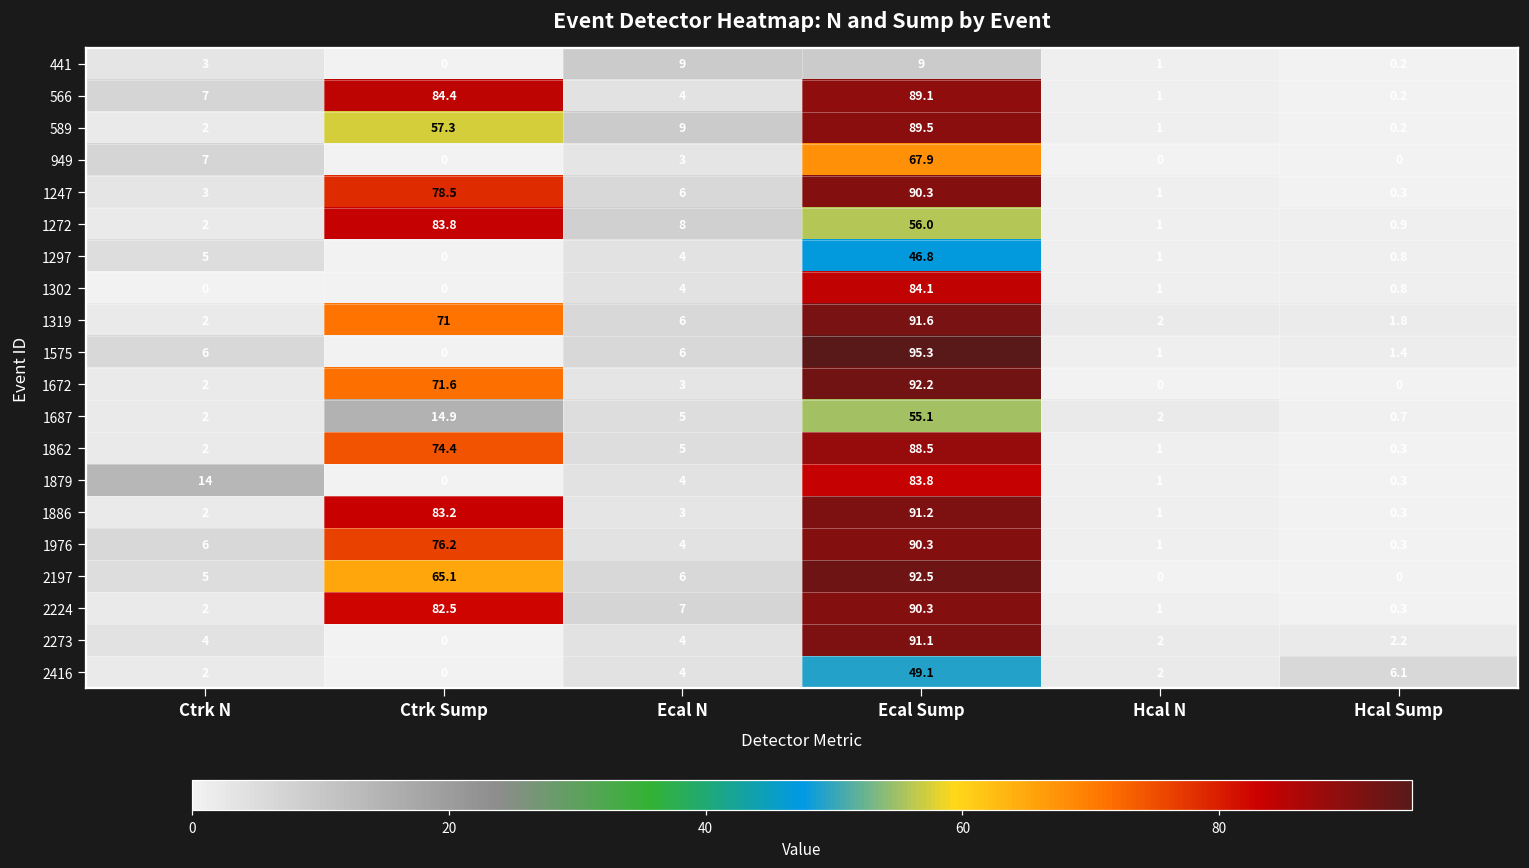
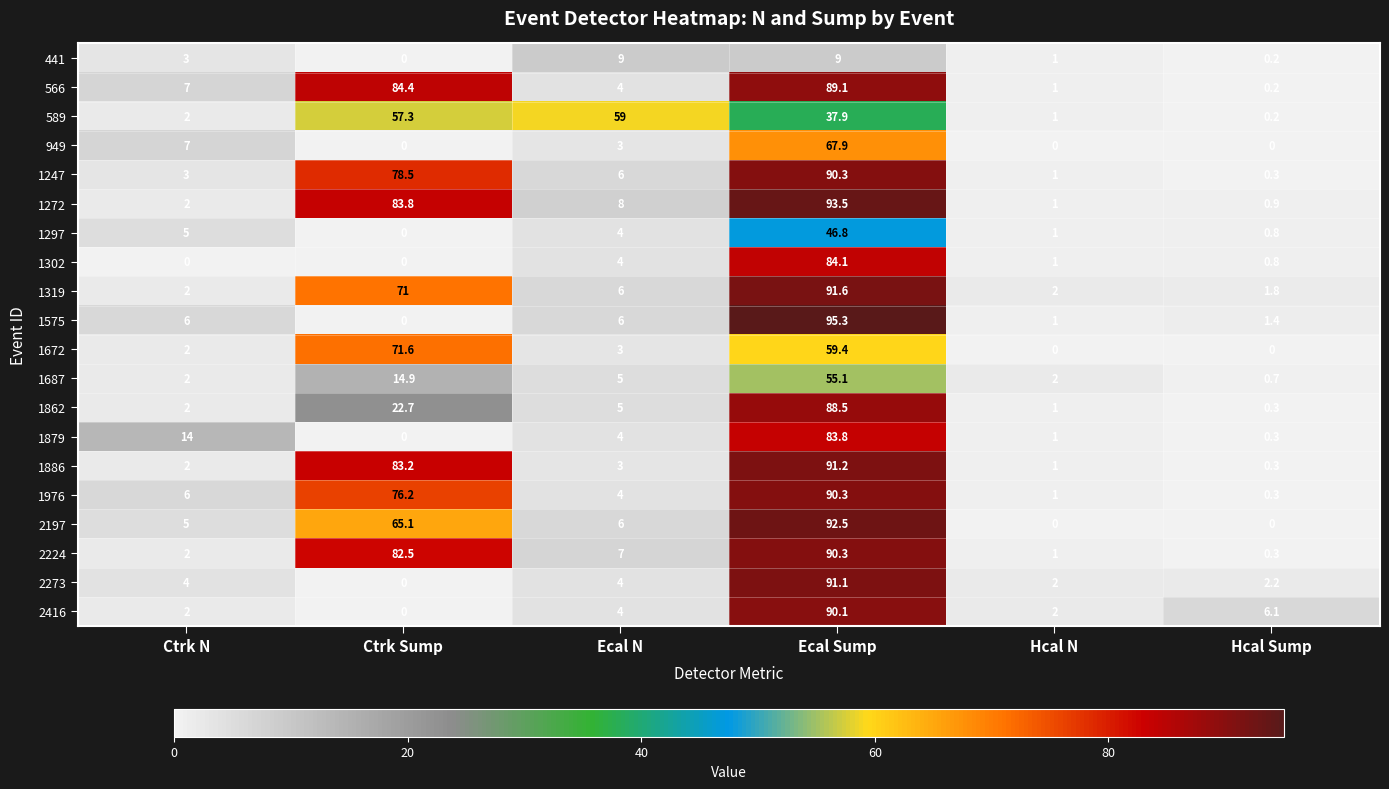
  {
    "441": {
      "Ecal N": 9,
      "Ecal Sump": 9
    },
    "566": {
      "Ctrk Sump": 84.4,
      "Ecal Sump": 89.1
    },
    "589": {
      "Ctrk Sump": 57.3,
-     "Ecal N": 9,
-     "Ecal Sump": 89.5
+     "Ecal N": 59,
+     "Ecal Sump": 37.9
    },
    "949": {
      "Ecal Sump": 67.9
    },
    "1247": {
      "Ctrk Sump": 78.5,
      "Ecal Sump": 90.3
    },
    "1272": {
      "Ctrk Sump": 83.8,
-     "Ecal Sump": 56.0
+     "Ecal Sump": 93.5
    },
    "1297": {
      "Ecal Sump": 46.8
    },
    "1302": {
      "Ecal Sump": 84.1
    },
    "1319": {
      "Ctrk Sump": 71,
      "Ecal Sump": 91.6
    },
    "1575": {
      "Ecal Sump": 95.3
    },
    "1672": {
      "Ctrk Sump": 71.6,
-     "Ecal Sump": 92.2
+     "Ecal Sump": 59.4
    },
    "1687": {
      "Ctrk Sump": 14.9,
      "Ecal Sump": 55.1
    },
    "1862": {
-     "Ctrk Sump": 74.4,
+     "Ctrk Sump": 22.7,
      "Ecal Sump": 88.5
    },
    "1879": {
      "Ctrk N": 14,
      "Ecal Sump": 83.8
    },
    "1886": {
      "Ctrk Sump": 83.2,
      "Ecal Sump": 91.2
    },
    "1976": {
      "Ctrk Sump": 76.2,
      "Ecal Sump": 90.3
    },
    "2197": {
      "Ctrk Sump": 65.1,
      "Ecal Sump": 92.5
    },
    "2224": {
      "Ctrk Sump": 82.5,
      "Ecal Sump": 90.3
    },
    "2273": {
      "Ecal Sump": 91.1
    },
    "2416": {
-     "Ecal Sump": 49.1
+     "Ecal Sump": 90.1
    }
  }
